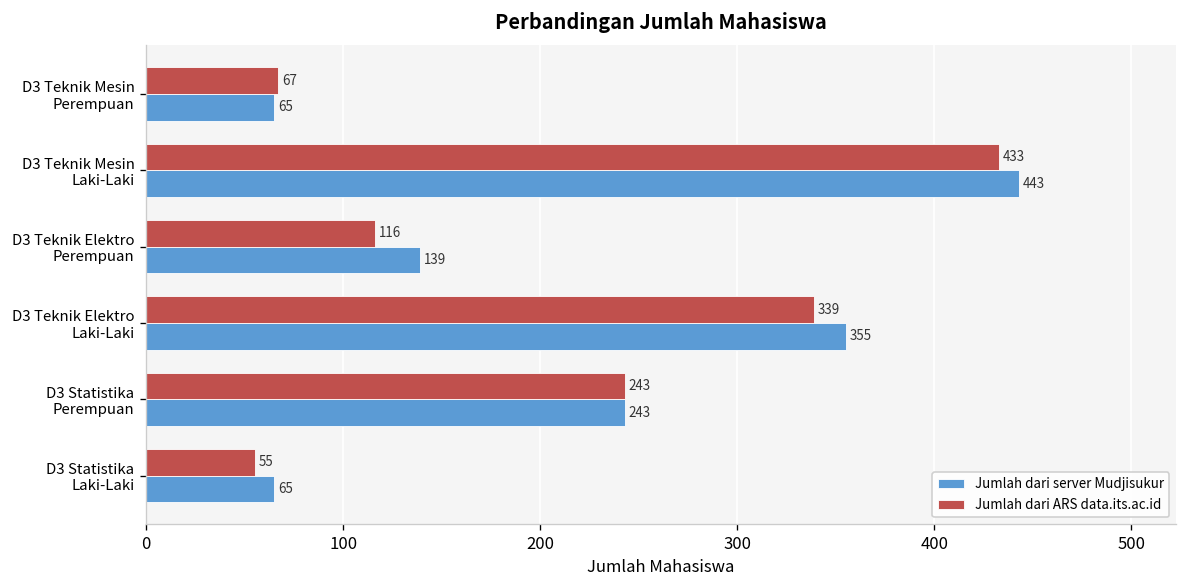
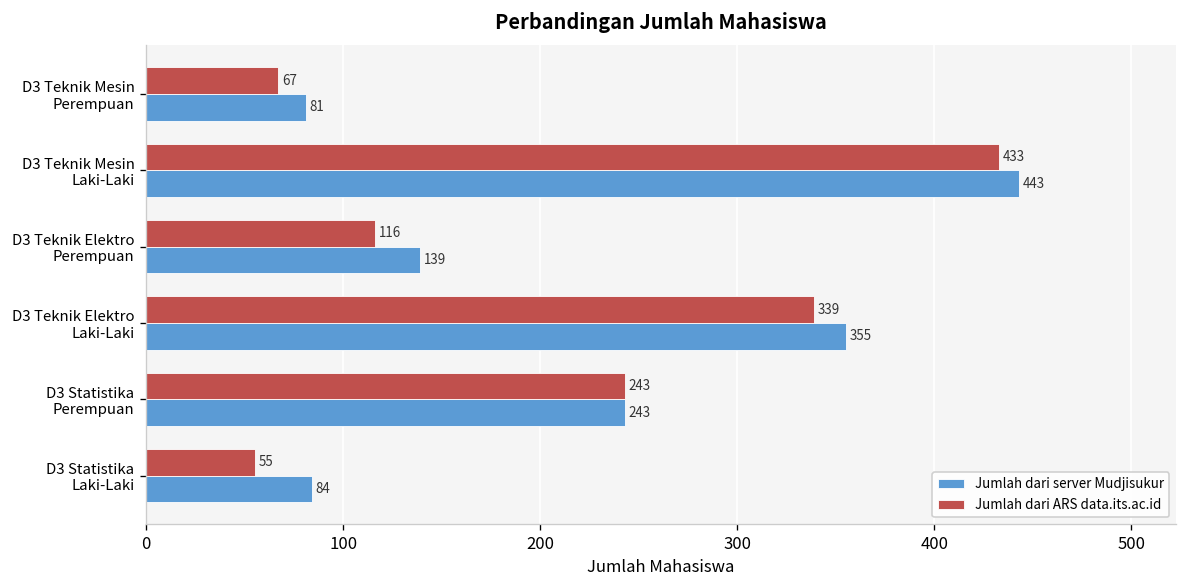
  {
    "Jumlah dari server Mudjisukur": {
-     "D3 Teknik Mesin Perempuan": 65,
+     "D3 Teknik Mesin Perempuan": 81,
      "D3 Teknik Mesin Laki-Laki": 443,
      "D3 Teknik Elektro Perempuan": 139,
      "D3 Teknik Elektro Laki-Laki": 355,
      "D3 Statistika Perempuan": 243,
-     "D3 Statistika Laki-Laki": 65
+     "D3 Statistika Laki-Laki": 84
    },
    "Jumlah dari ARS data.its.ac.id": {
      "D3 Teknik Mesin Perempuan": 67,
      "D3 Teknik Mesin Laki-Laki": 433,
      "D3 Teknik Elektro Perempuan": 116,
      "D3 Teknik Elektro Laki-Laki": 339,
      "D3 Statistika Perempuan": 243,
      "D3 Statistika Laki-Laki": 55
    }
  }
